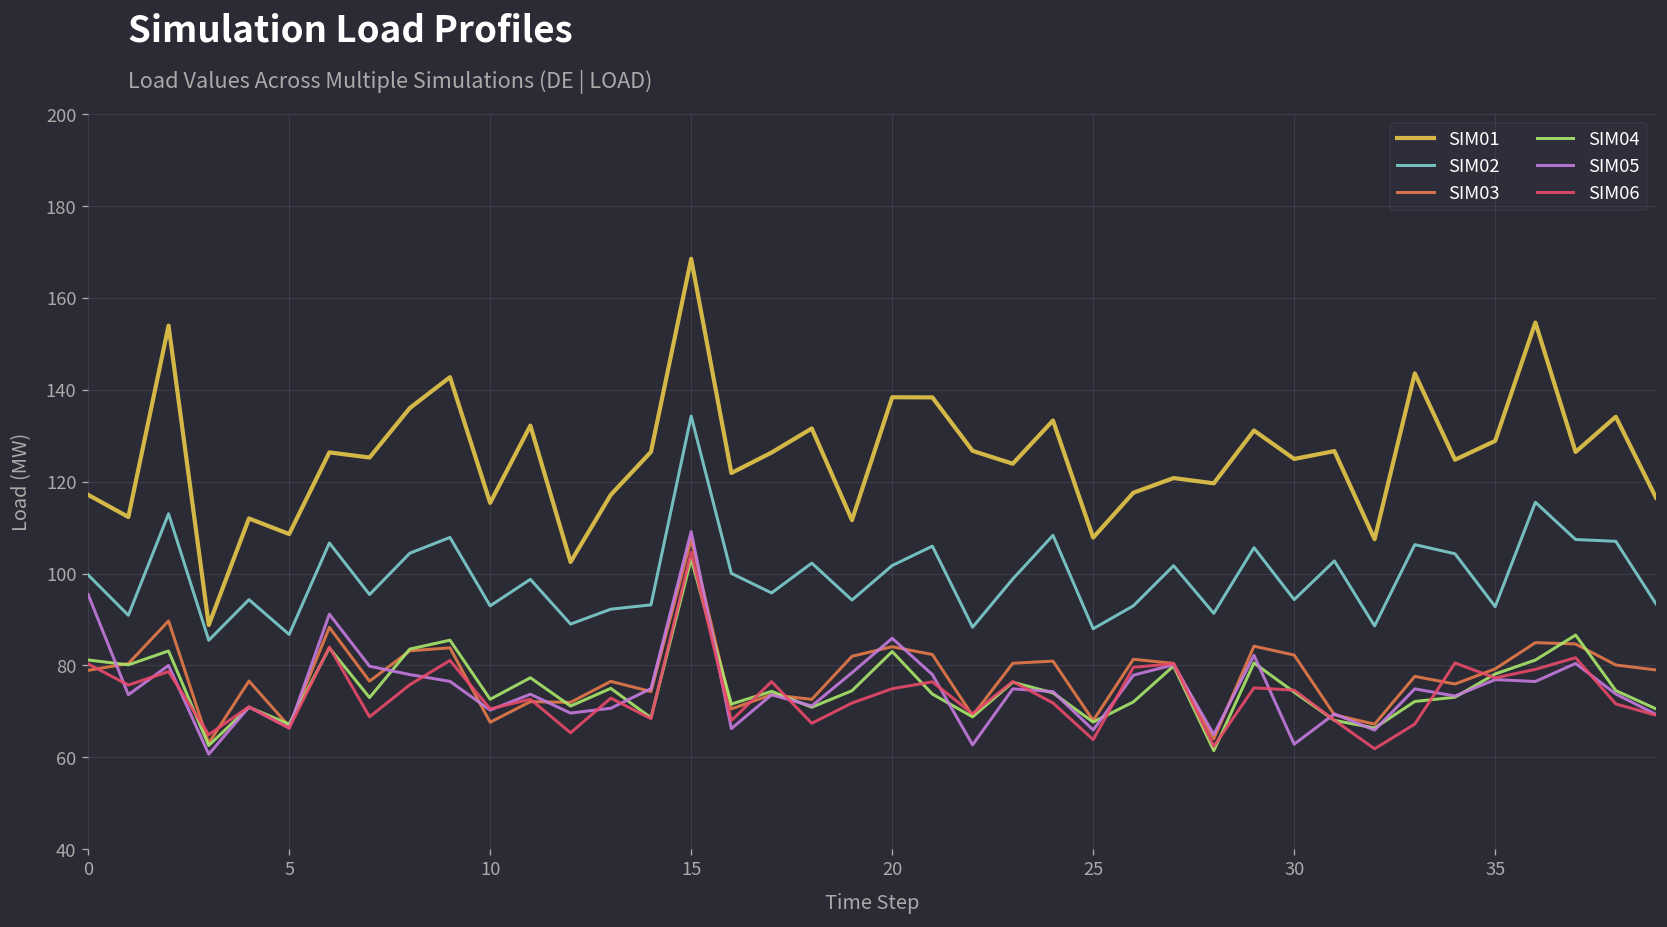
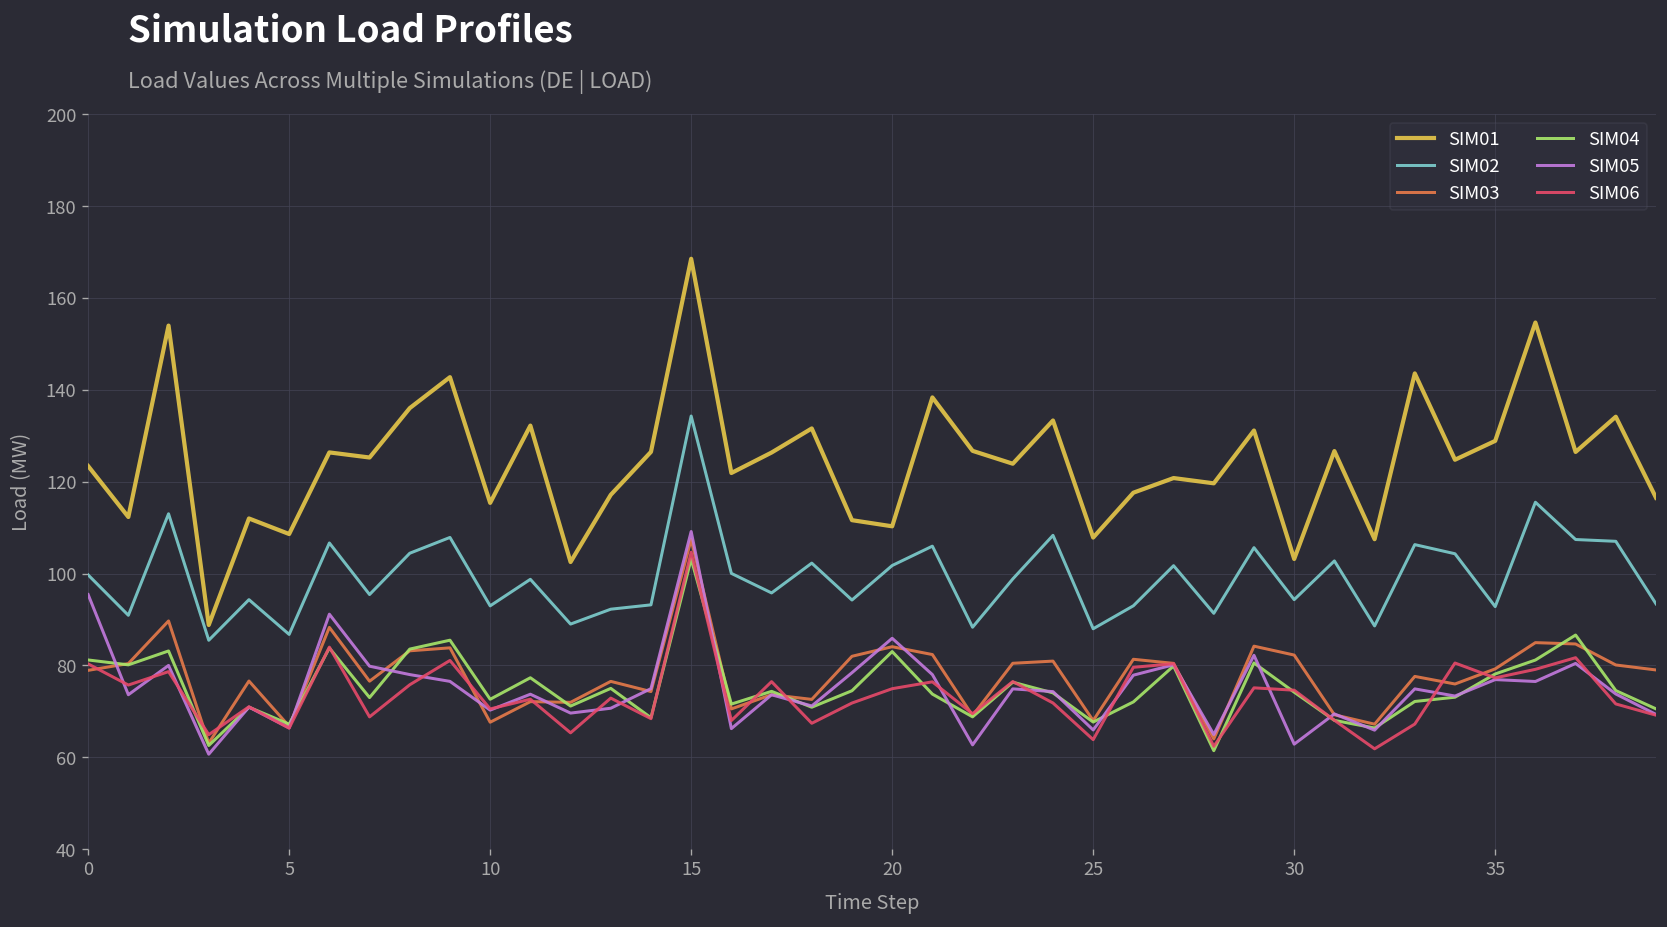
  {
    "SIM01": {
-     "0": 117,
+     "0": 123,
      "5": 109,
      "10": 115,
      "15": 168,
-     "20": 138,
+     "20": 110,
      "25": 108,
-     "30": 125,
+     "30": 103,
      "35": 129
    },
    "SIM02": {
      "0": 100,
      "5": 87,
      "10": 93,
      "15": 134,
      "20": 102,
      "25": 88,
      "30": 94,
      "35": 93
    },
    "SIM04": {
      "0": 81,
      "10": 73,
      "15": 103,
      "20": 83,
      "35": 78
    },
    "SIM05": {
      "0": 95,
      "15": 109,
      "20": 86,
      "25": 66,
      "30": 63
    }
  }
